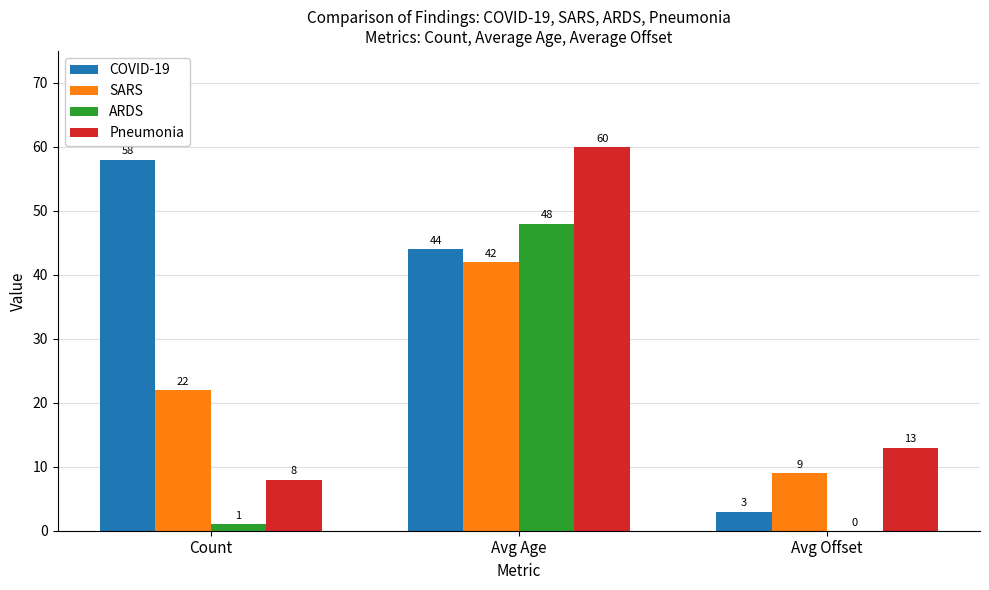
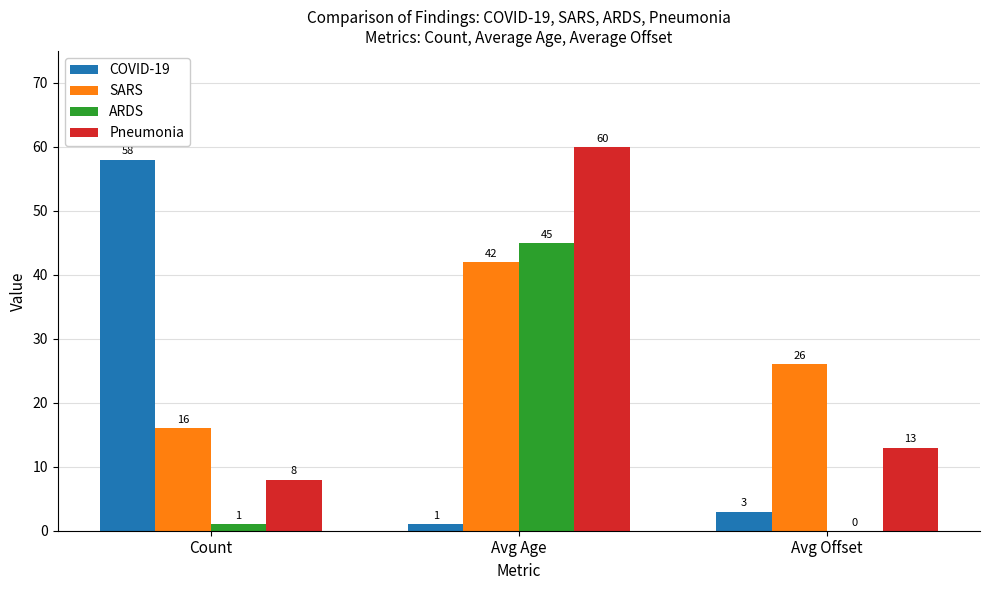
  {
    "COVID-19": {
      "Count": 58,
-     "Avg Age": 44,
+     "Avg Age": 1,
      "Avg Offset": 3
    },
    "SARS": {
-     "Count": 22,
+     "Count": 16,
      "Avg Age": 42,
-     "Avg Offset": 9
+     "Avg Offset": 26
    },
    "ARDS": {
      "Count": 1,
-     "Avg Age": 48,
+     "Avg Age": 45,
      "Avg Offset": 0
    },
    "Pneumonia": {
      "Count": 8,
      "Avg Age": 60,
      "Avg Offset": 13
    }
  }
